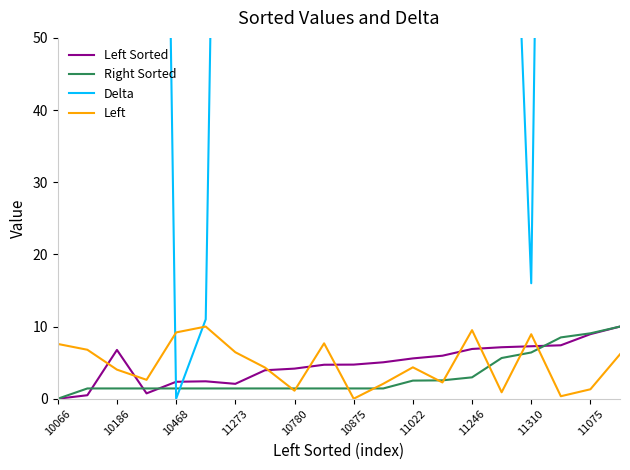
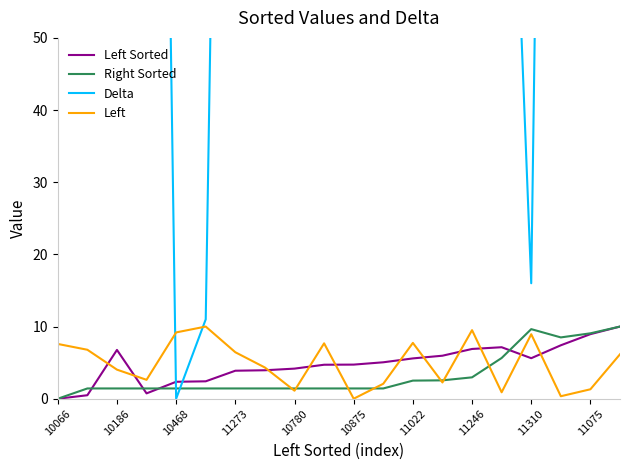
  {
    "Left Sorted": {
      "10186": 7,
      "10468": 2,
-     "11273": 2,
+     "11273": 4,
      "10780": 4,
      "10875": 5,
      "11022": 6,
      "11246": 7,
-     "11310": 7
+     "11310": 6
    },
    "Right Sorted": {
      "10186": 1,
      "10468": 1,
      "11273": 1,
      "10875": 1,
      "11022": 3,
      "11246": 3,
-     "11310": 6
+     "11310": 10
    },
    "Delta": {
      "10468": 0,
      "11310": 16
    },
    "Left": {
      "10066": 8,
      "10186": 4,
      "10468": 9,
      "11273": 6,
      "10875": 0,
-     "11022": 4,
+     "11022": 8,
      "11246": 10,
      "11310": 9,
      "11075": 1
    }
  }
